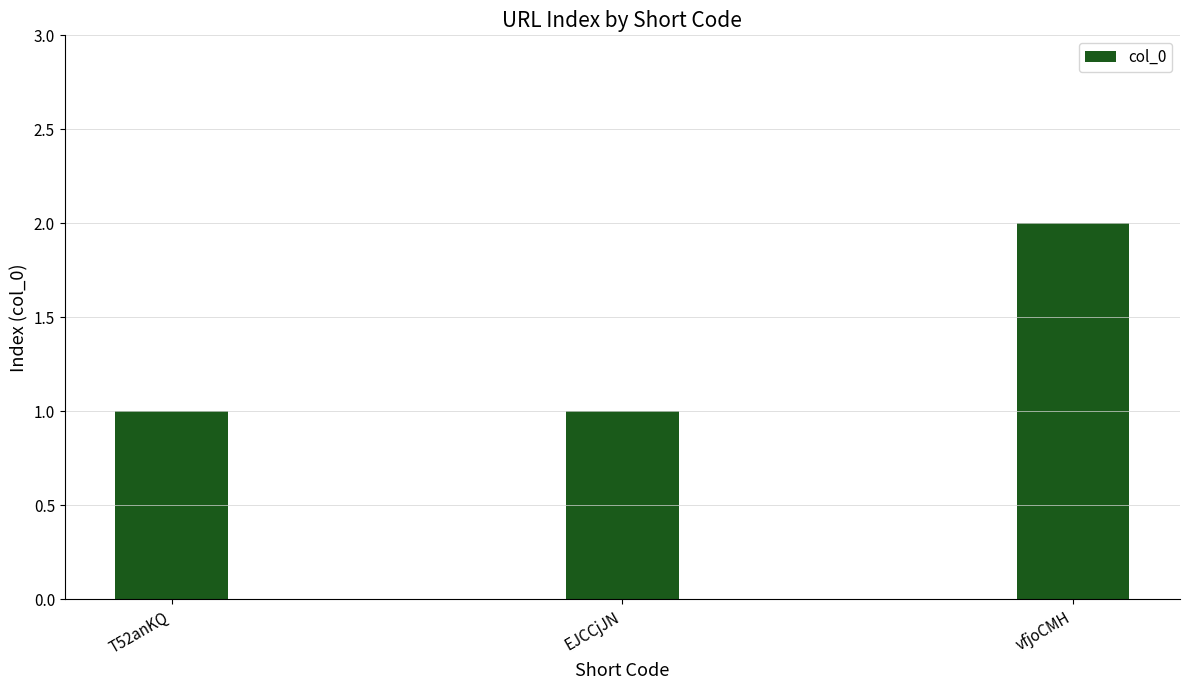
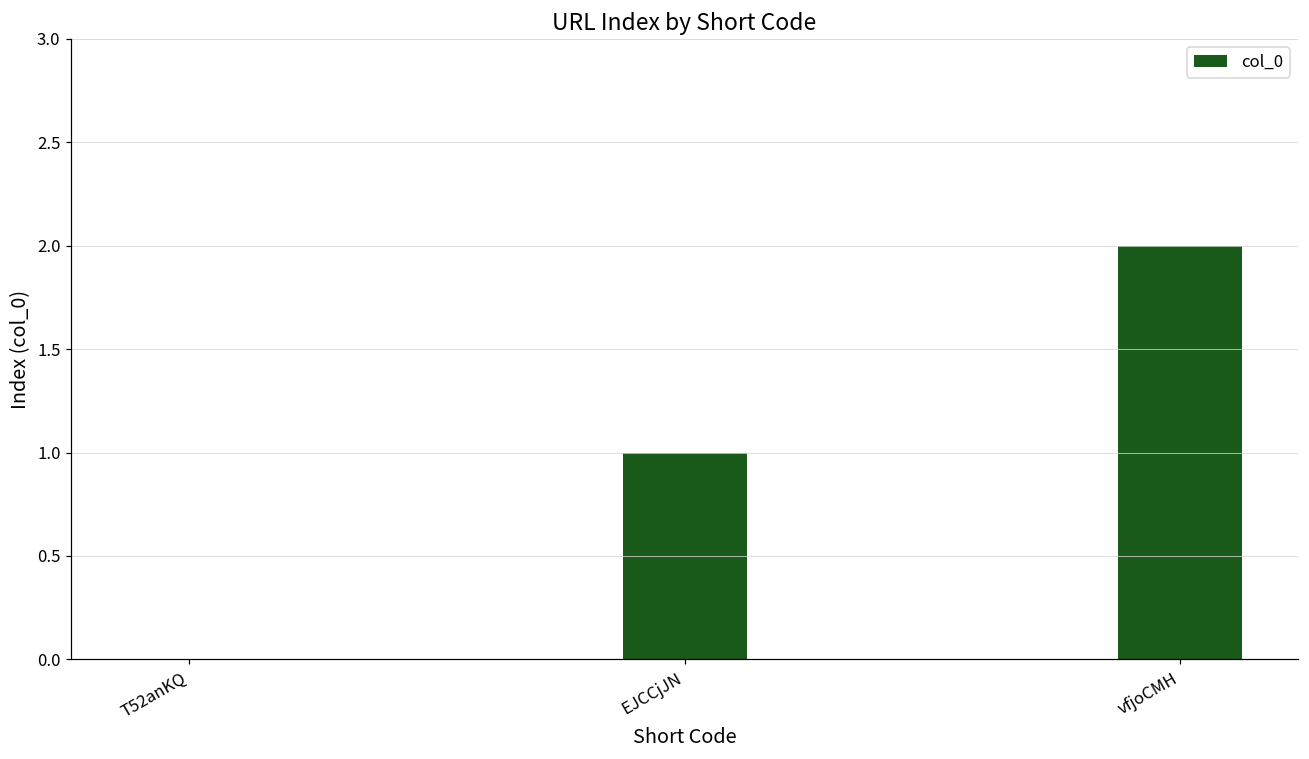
  {
-   "T52anKQ": 1,
+   "T52anKQ": 0,
    "EJCCjJN": 1,
    "vfjoCMH": 2
  }
